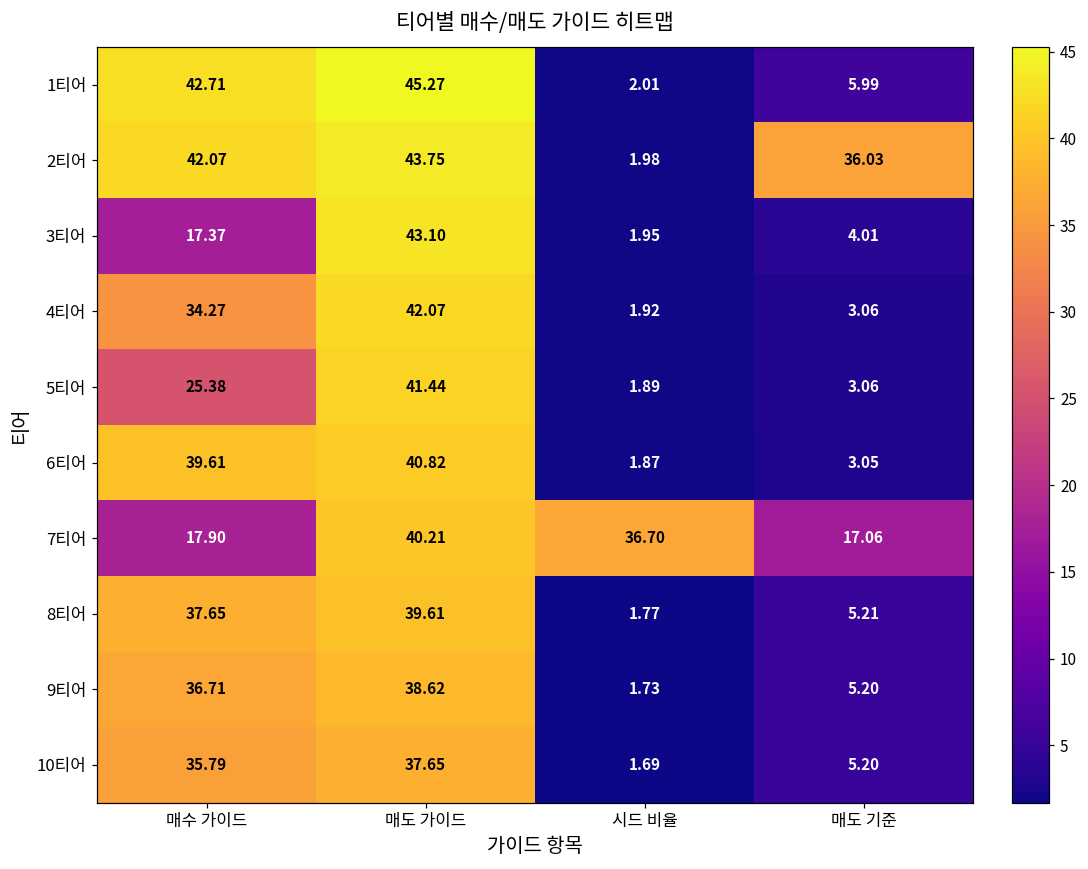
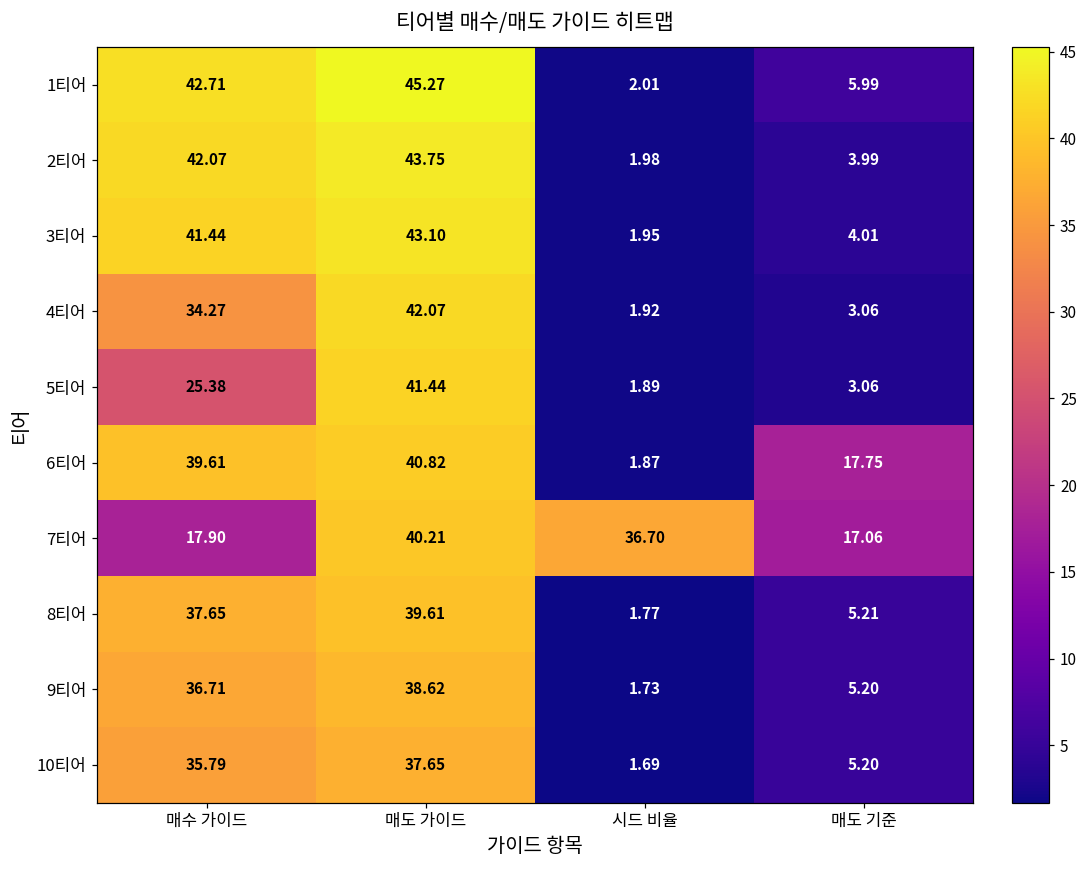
  {
    "1티어": {
      "매수 가이드": 42.71,
      "매도 가이드": 45.27,
      "시드 비율": 2.01,
      "매도 기준": 5.99
    },
    "2티어": {
      "매수 가이드": 42.07,
      "매도 가이드": 43.75,
      "시드 비율": 1.98,
-     "매도 기준": 36.03
+     "매도 기준": 3.99
    },
    "3티어": {
-     "매수 가이드": 17.37,
+     "매수 가이드": 41.44,
      "매도 가이드": 43.10,
      "시드 비율": 1.95,
      "매도 기준": 4.01
    },
    "4티어": {
      "매수 가이드": 34.27,
      "매도 가이드": 42.07,
      "시드 비율": 1.92,
      "매도 기준": 3.06
    },
    "5티어": {
      "매수 가이드": 25.38,
      "매도 가이드": 41.44,
      "시드 비율": 1.89,
      "매도 기준": 3.06
    },
    "6티어": {
      "매수 가이드": 39.61,
      "매도 가이드": 40.82,
      "시드 비율": 1.87,
-     "매도 기준": 3.05
+     "매도 기준": 17.75
    },
    "7티어": {
      "매수 가이드": 17.90,
      "매도 가이드": 40.21,
      "시드 비율": 36.70,
      "매도 기준": 17.06
    },
    "8티어": {
      "매수 가이드": 37.65,
      "매도 가이드": 39.61,
      "시드 비율": 1.77,
      "매도 기준": 5.21
    },
    "9티어": {
      "매수 가이드": 36.71,
      "매도 가이드": 38.62,
      "시드 비율": 1.73,
      "매도 기준": 5.20
    },
    "10티어": {
      "매수 가이드": 35.79,
      "매도 가이드": 37.65,
      "시드 비율": 1.69,
      "매도 기준": 5.20
    }
  }
